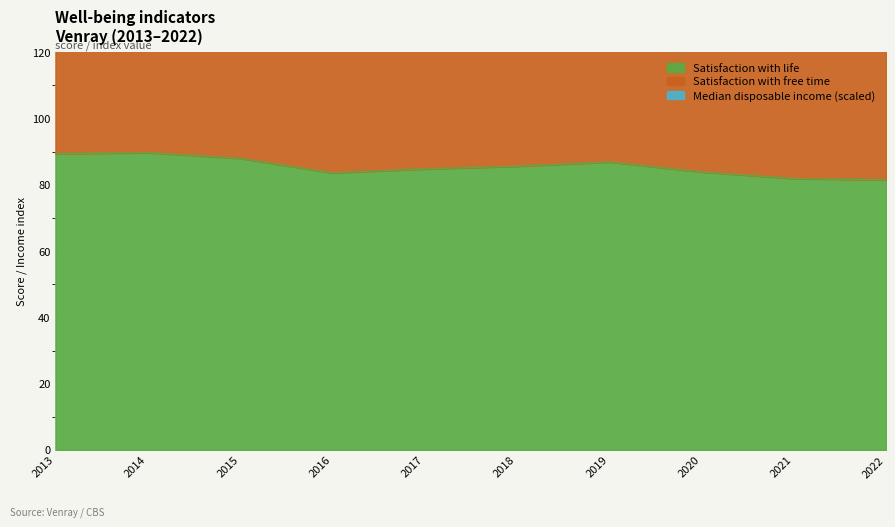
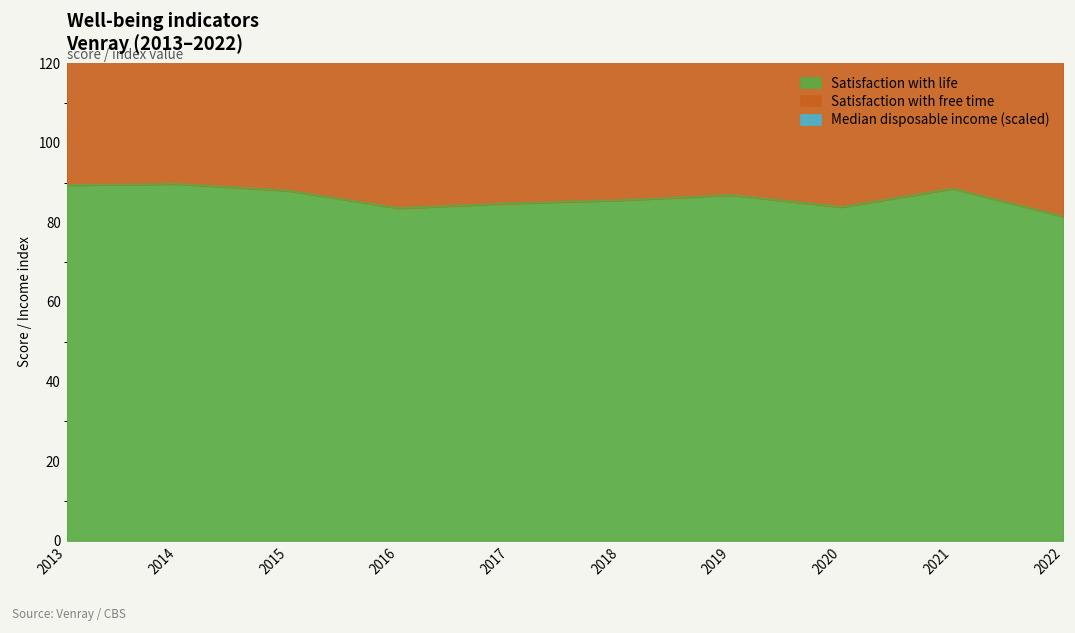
  {
    "Satisfaction with life": {
      "2013": 89,
      "2014": 90,
      "2015": 88,
      "2016": 84,
      "2017": 85,
      "2018": 86,
      "2019": 87,
      "2020": 84,
-     "2021": 82,
+     "2021": 89,
      "2022": 82
    }
  }
